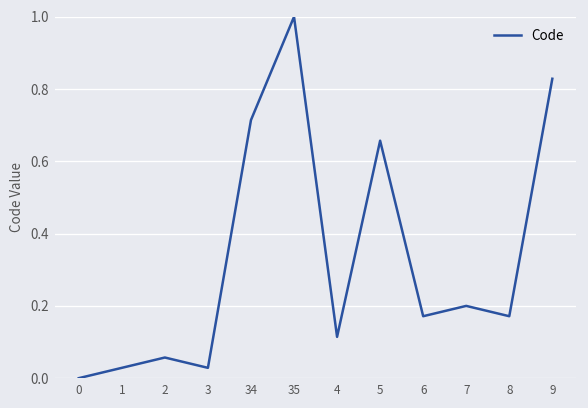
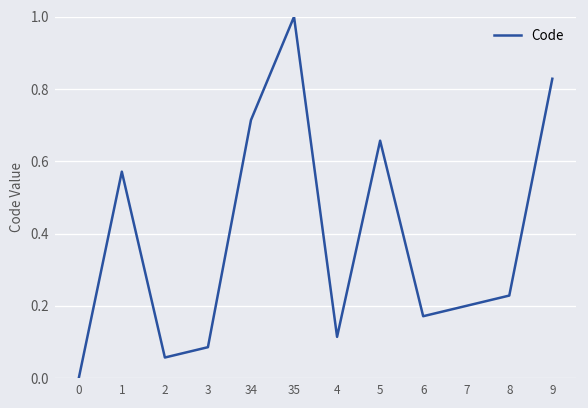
  {
    "0": 0.00,
-   "1": 0.03,
+   "1": 0.57,
    "2": 0.06,
-   "3": 0.03,
+   "3": 0.09,
    "34": 0.71,
    "35": 1.00,
    "4": 0.11,
    "5": 0.66,
    "6": 0.17,
    "7": 0.20,
-   "8": 0.17,
+   "8": 0.23,
    "9": 0.83
  }
